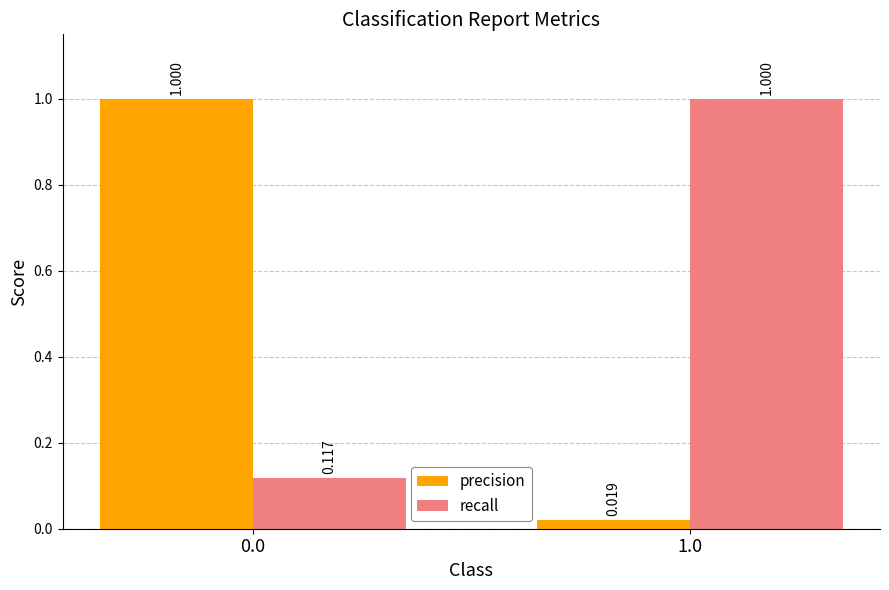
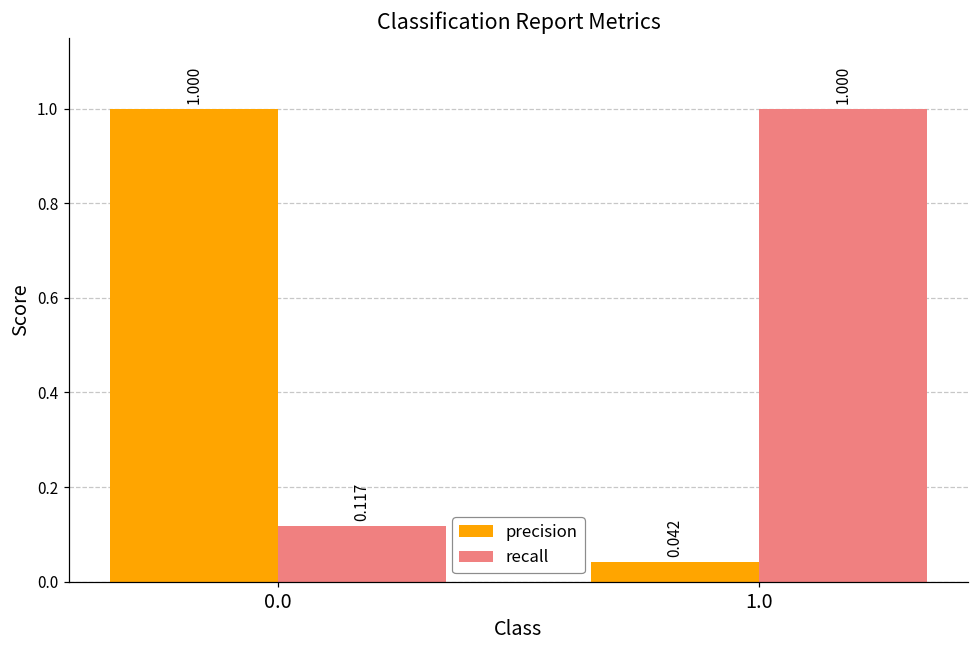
  {
    "precision": {
      "0.0": 1.000,
-     "1.0": 0.019
+     "1.0": 0.042
    },
    "recall": {
      "0.0": 0.117,
      "1.0": 1.000
    }
  }
